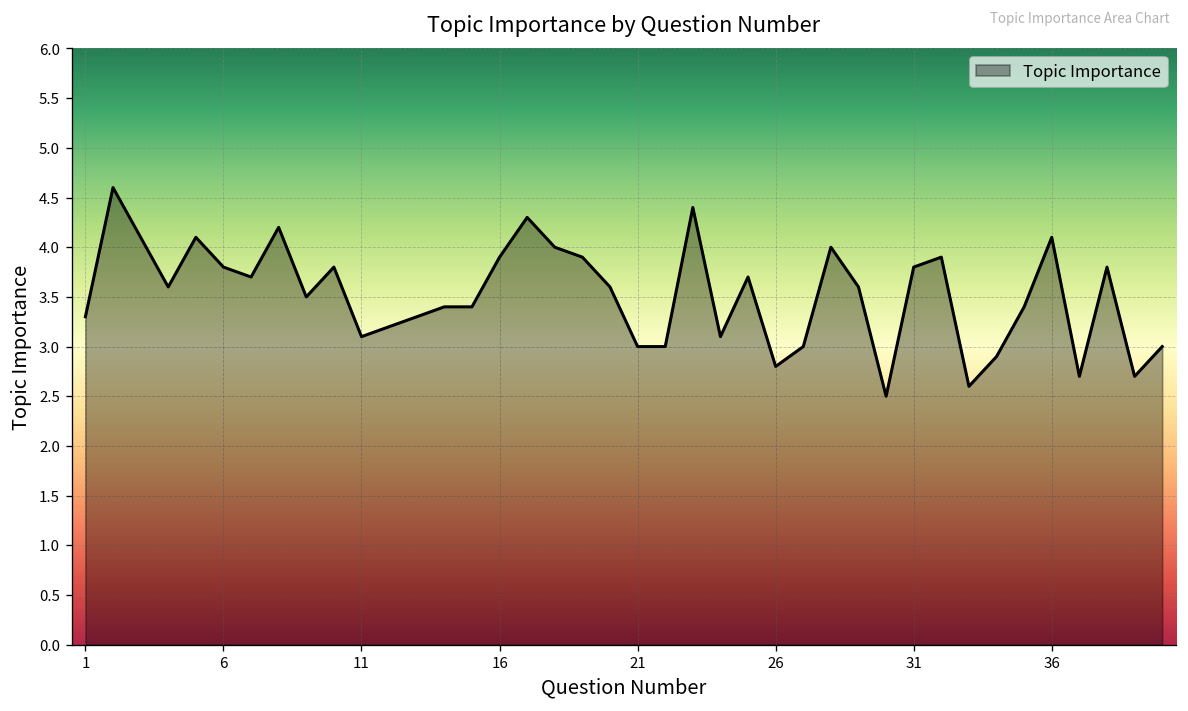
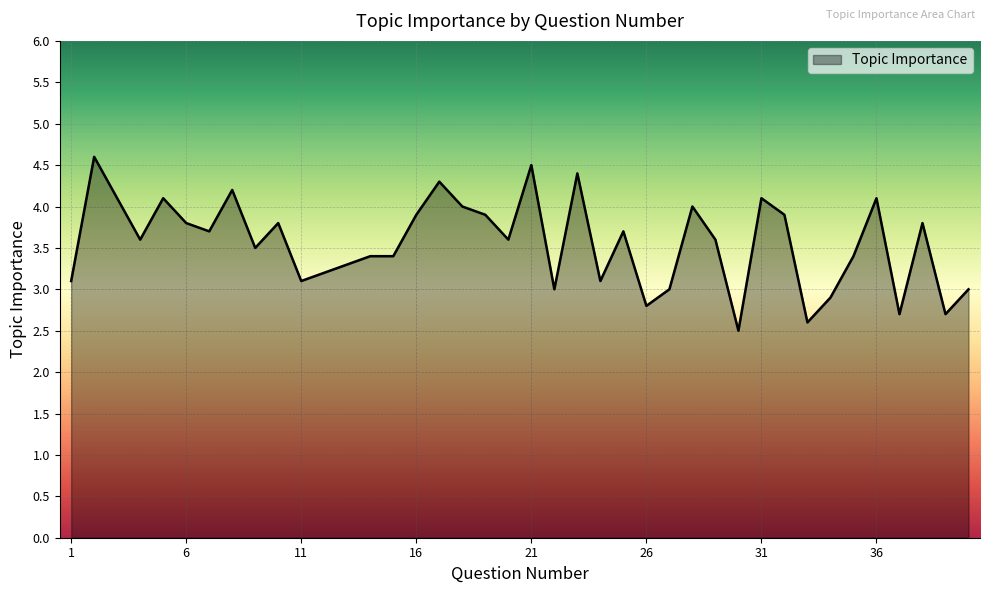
  {
-   "1": 3.3,
+   "1": 3.1,
    "6": 3.8,
    "11": 3.1,
    "16": 3.9,
-   "21": 3.0,
+   "21": 4.5,
    "26": 2.8,
-   "31": 3.8,
+   "31": 4.1,
    "36": 4.1
  }
